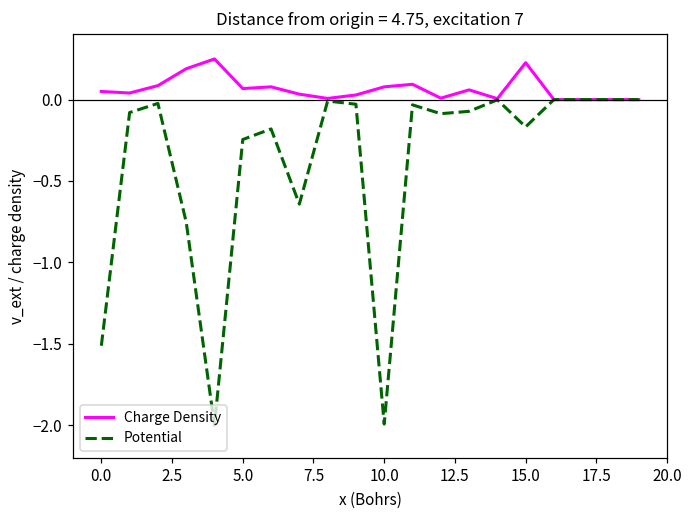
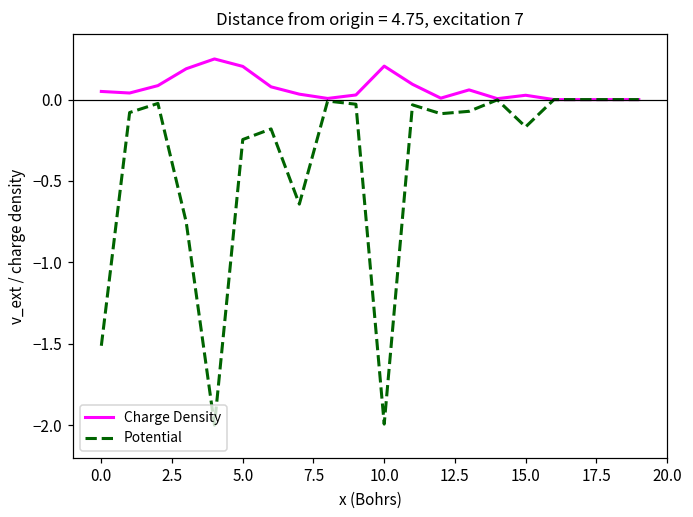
  {
    "Charge Density": {
      "0.0": 0.05,
-     "5.0": 0.07,
-     "10.0": 0.08,
-     "15.0": 0.23
+     "5.0": 0.20,
+     "10.0": 0.21,
+     "15.0": 0.03
    },
    "Potential": {
      "0.0": -1.51,
      "5.0": -0.25,
      "10.0": -1.99,
      "15.0": -0.17
    }
  }
